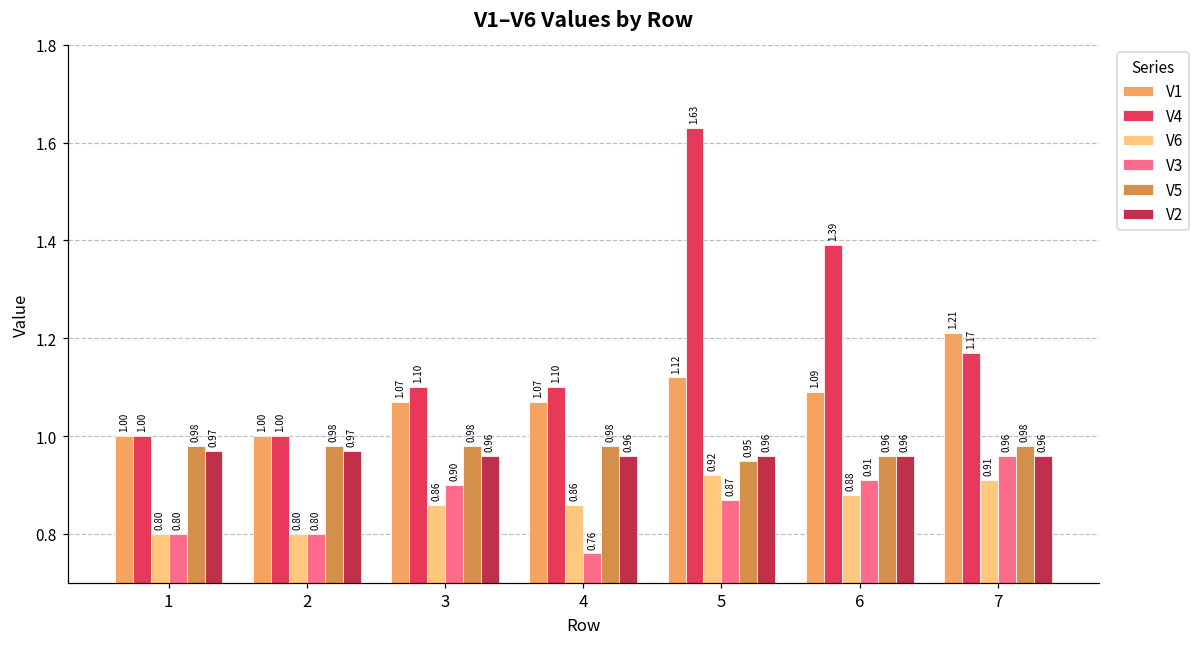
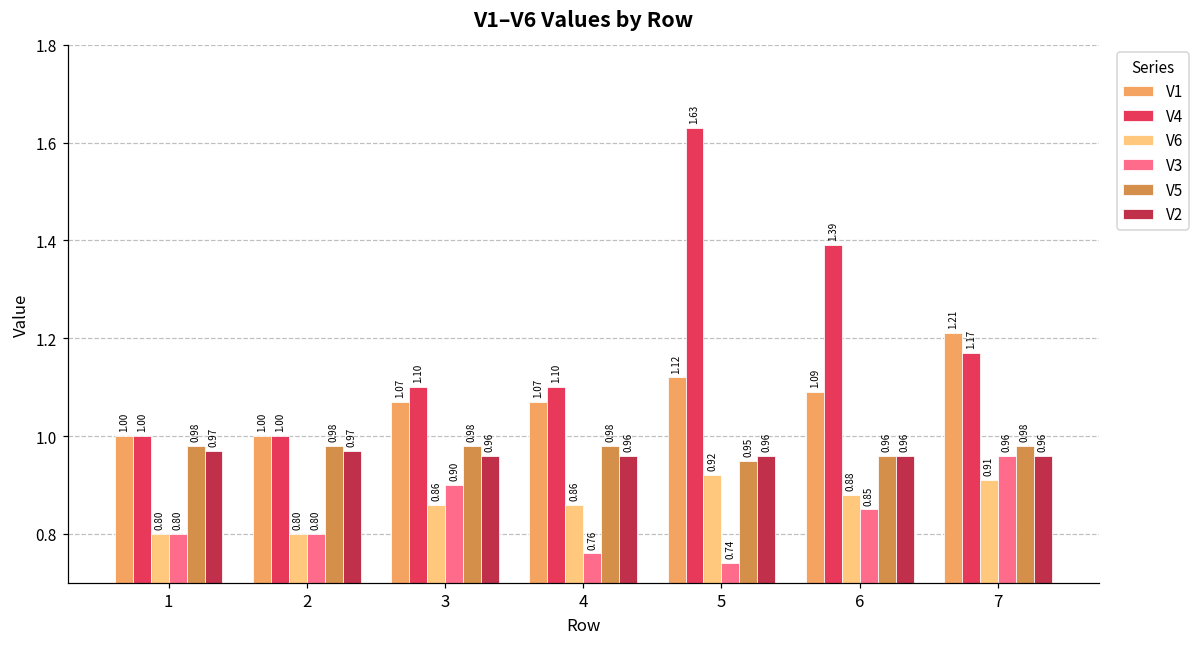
  {
    "V3": {
      "1": 0.80,
      "2": 0.80,
      "3": 0.90,
      "4": 0.76,
-     "5": 0.87,
-     "6": 0.91,
+     "5": 0.74,
+     "6": 0.85,
      "7": 0.96
    }
  }
